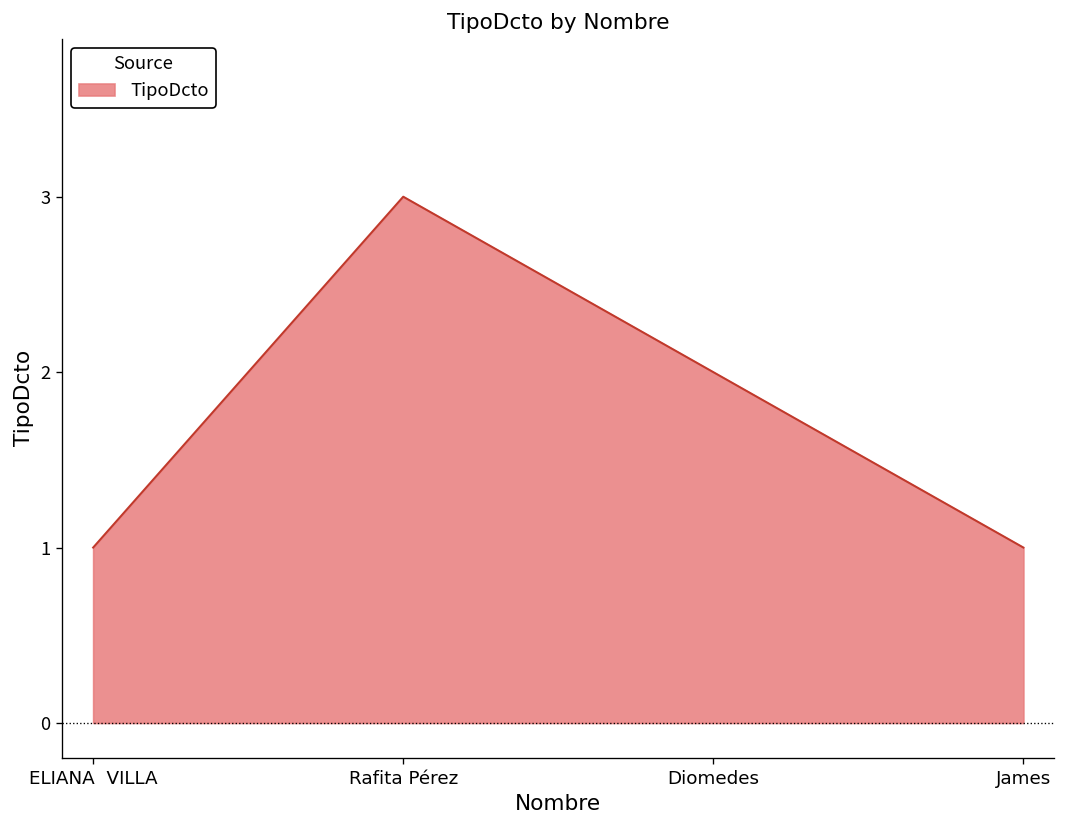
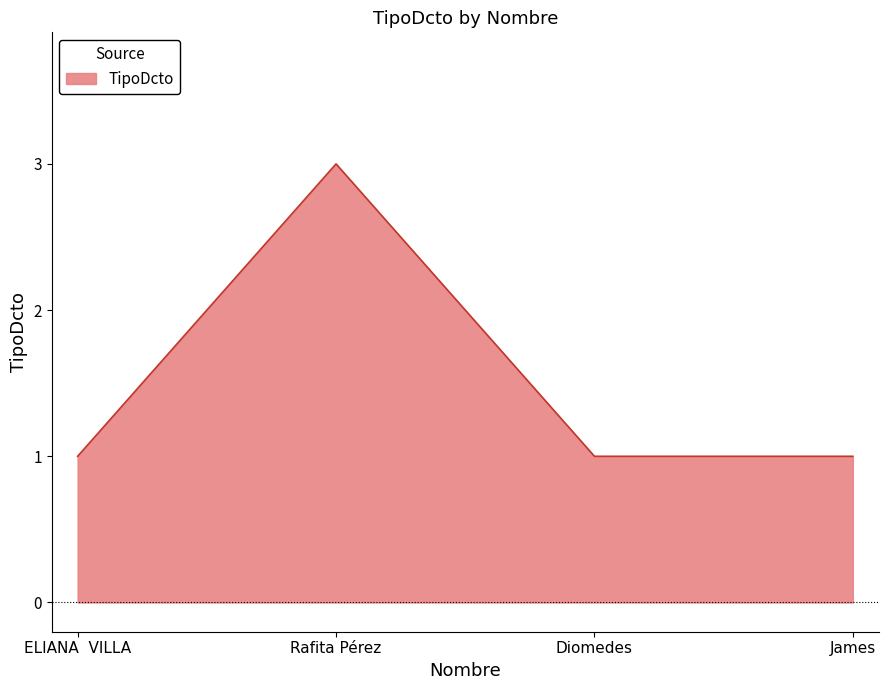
  {
    "ELIANA VILLA": 1,
    "Rafita Pérez": 3,
-   "Diomedes": 2,
+   "Diomedes": 1,
    "James": 1
  }
